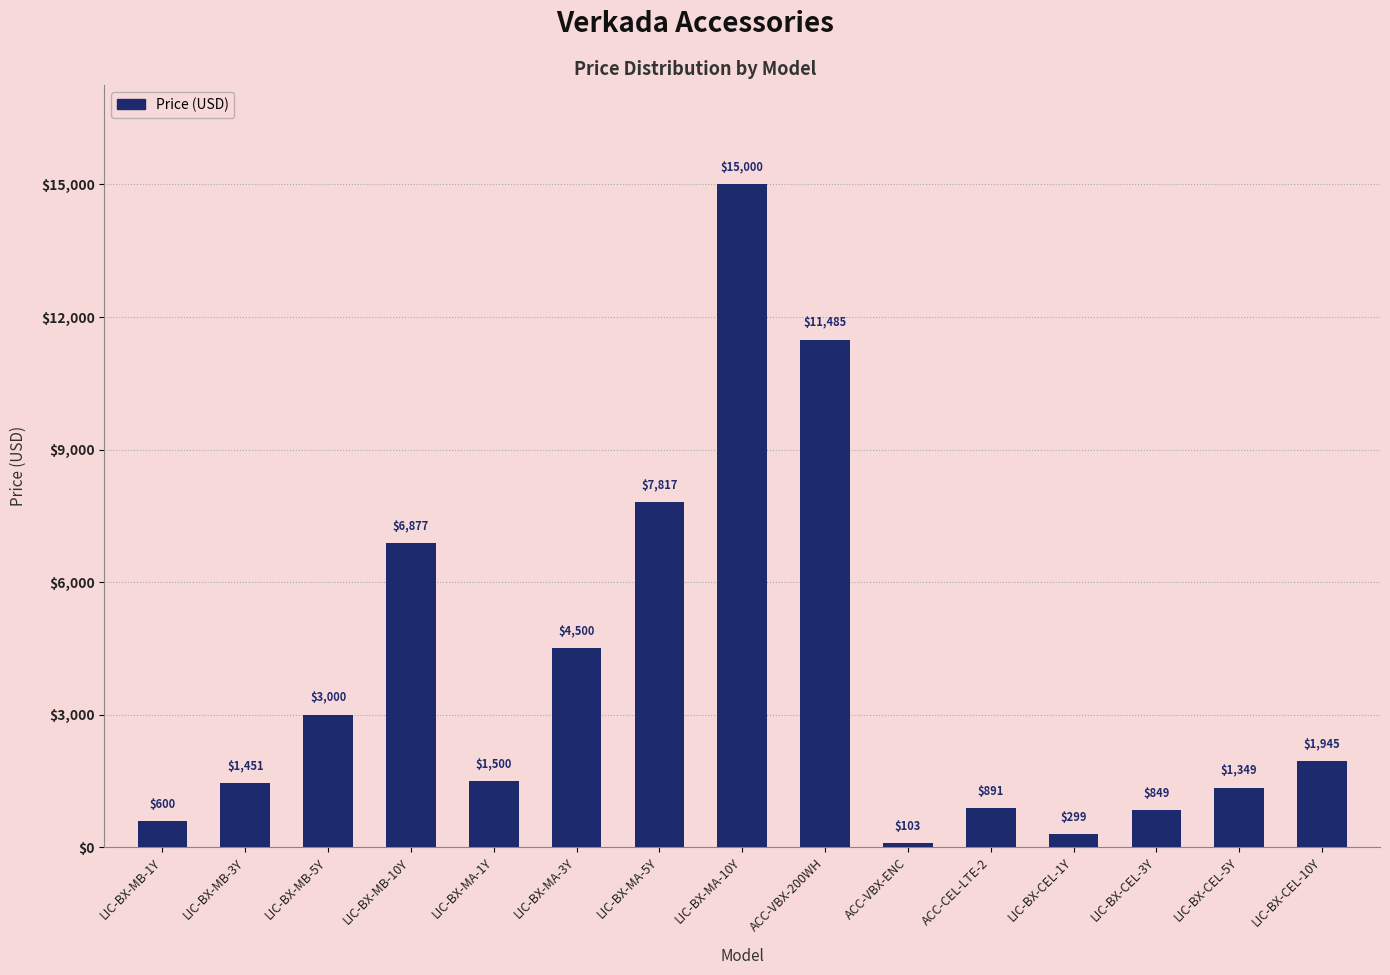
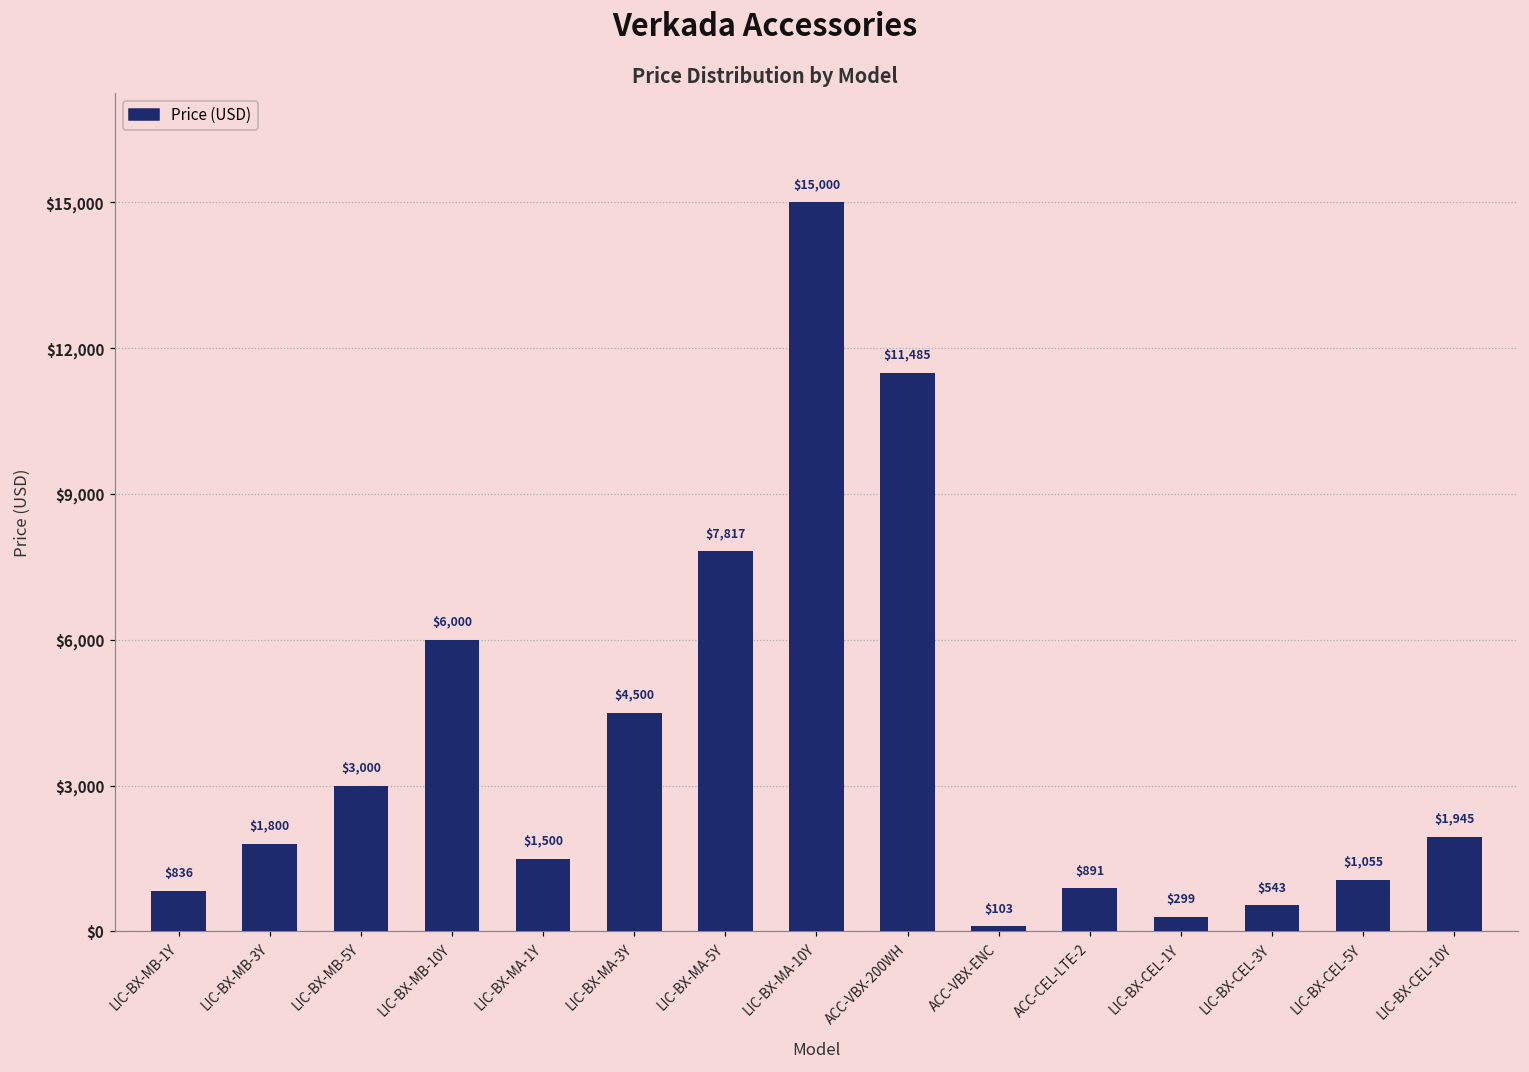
  {
-   "LIC-BX-MB-1Y": "$600",
-   "LIC-BX-MB-3Y": "$1,451",
+   "LIC-BX-MB-1Y": "$836",
+   "LIC-BX-MB-3Y": "$1,800",
    "LIC-BX-MB-5Y": "$3,000",
-   "LIC-BX-MB-10Y": "$6,877",
+   "LIC-BX-MB-10Y": "$6,000",
    "LIC-BX-MA-1Y": "$1,500",
    "LIC-BX-MA-3Y": "$4,500",
    "LIC-BX-MA-5Y": "$7,817",
    "LIC-BX-MA-10Y": "$15,000",
    "ACC-VBX-200WH": "$11,485",
    "ACC-VBX-ENC": "$103",
    "ACC-CEL-LTE-2": "$891",
    "LIC-BX-CEL-1Y": "$299",
-   "LIC-BX-CEL-3Y": "$849",
-   "LIC-BX-CEL-5Y": "$1,349",
+   "LIC-BX-CEL-3Y": "$543",
+   "LIC-BX-CEL-5Y": "$1,055",
    "LIC-BX-CEL-10Y": "$1,945"
  }
